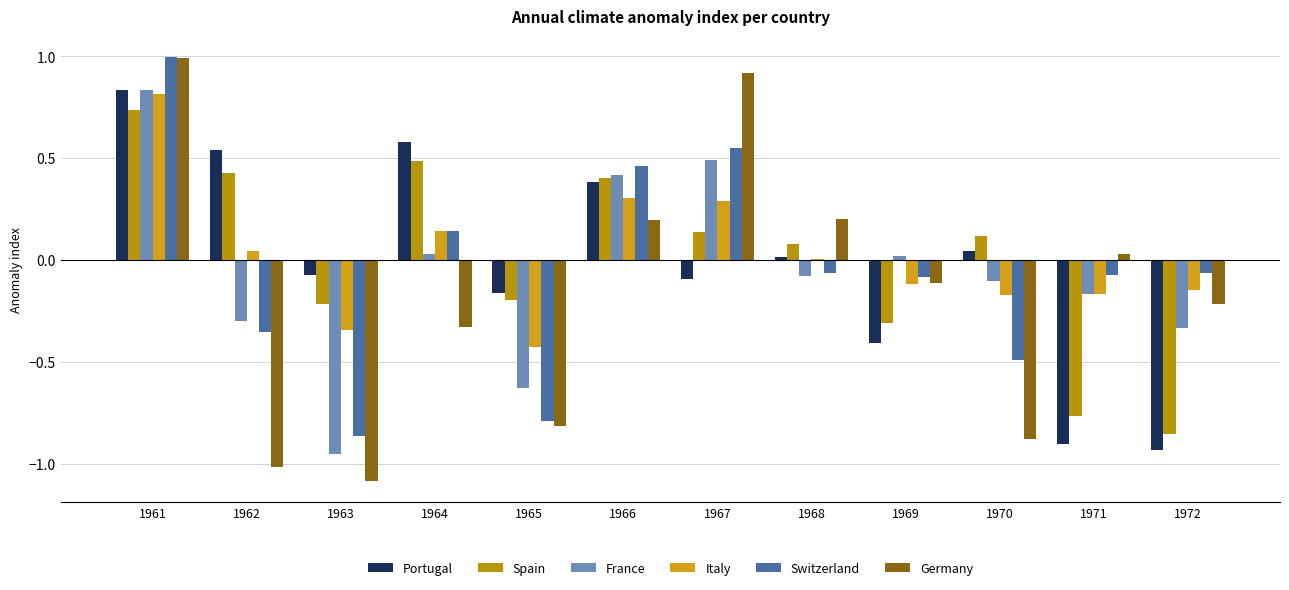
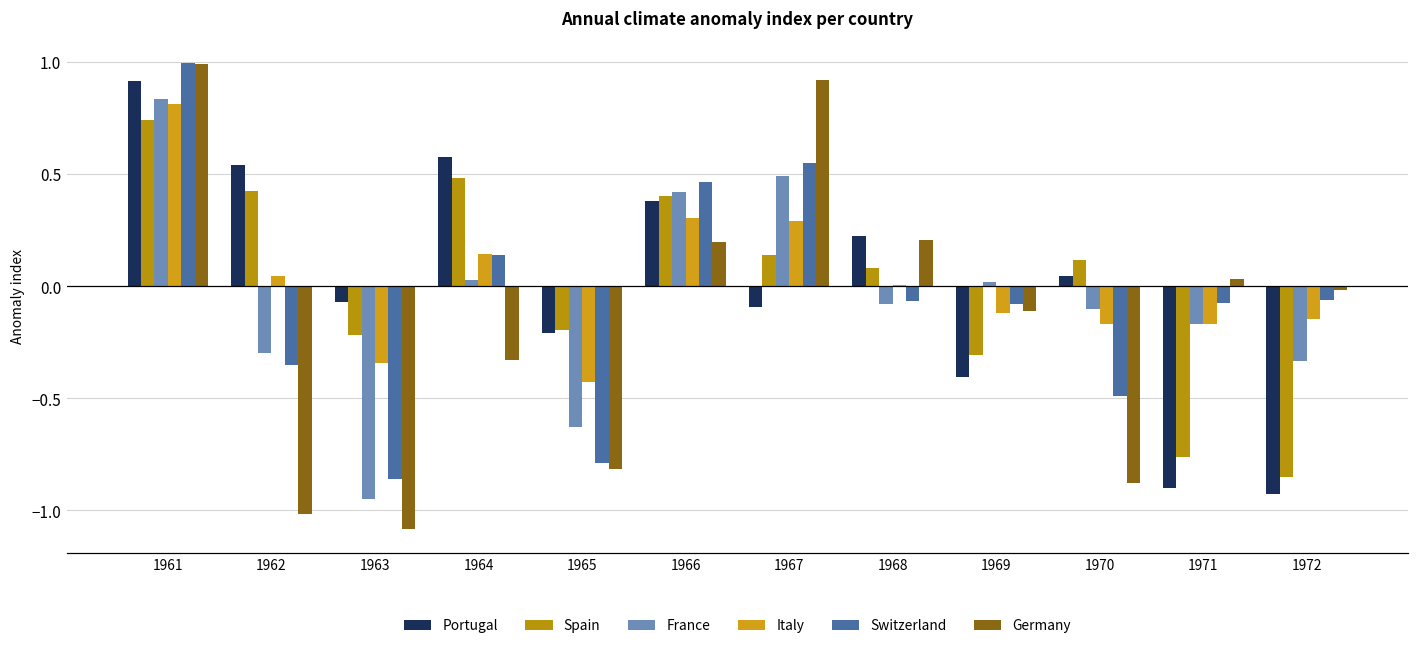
  {
    "Portugal": {
-     "1961": 0.83,
+     "1961": 0.91,
      "1962": 0.54,
      "1963": -0.07,
      "1964": 0.58,
-     "1965": -0.16,
+     "1965": -0.21,
      "1966": 0.38,
      "1967": -0.09,
-     "1968": 0.02,
+     "1968": 0.23,
      "1969": -0.41,
      "1970": 0.05,
      "1971": -0.90,
      "1972": -0.93
    },
    "Germany": {
      "1961": 0.99,
      "1962": -1.02,
      "1963": -1.08,
      "1964": -0.33,
      "1965": -0.81,
      "1966": 0.20,
      "1967": 0.92,
      "1968": 0.20,
      "1969": -0.11,
      "1970": -0.88,
      "1971": 0.03,
-     "1972": -0.22
+     "1972": -0.02
    }
  }
